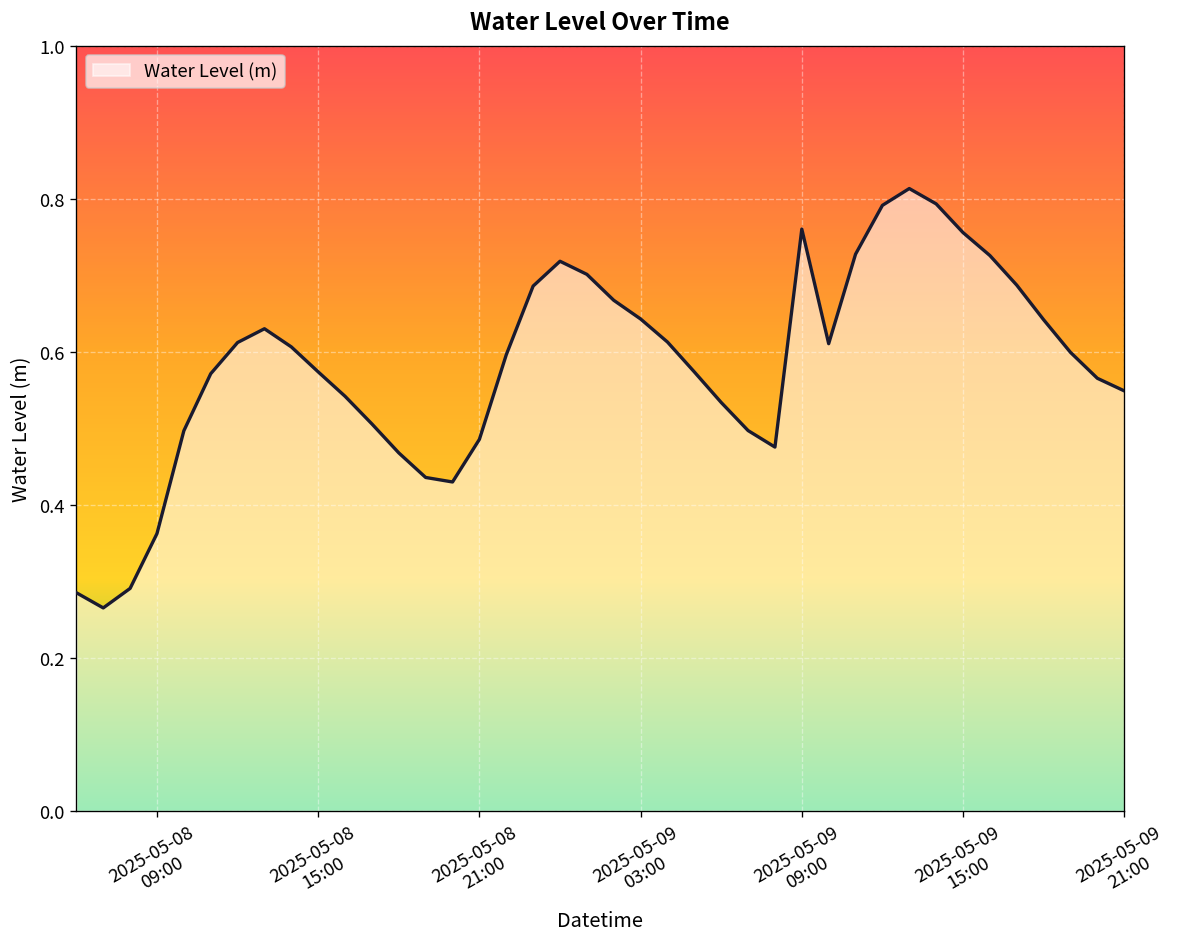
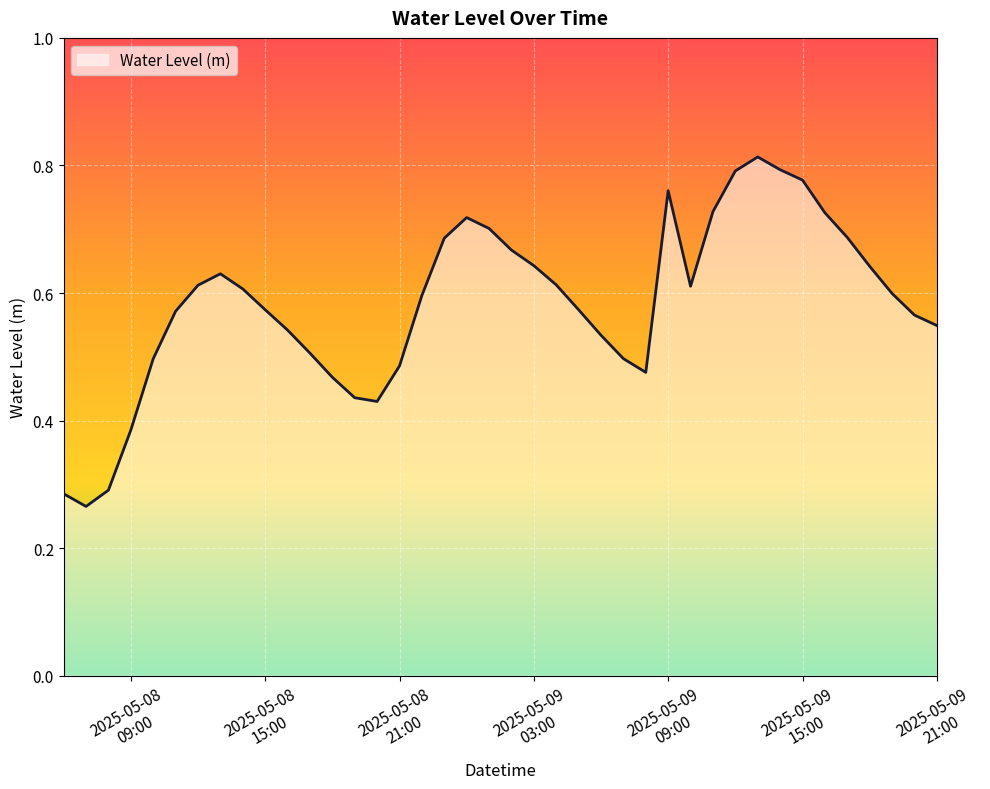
  {
-   "2025-05-08 09:00": 0.36,
+   "2025-05-08 09:00": 0.39,
    "2025-05-08 15:00": 0.57,
    "2025-05-08 21:00": 0.49,
    "2025-05-09 03:00": 0.64,
    "2025-05-09 09:00": 0.76,
-   "2025-05-09 15:00": 0.76,
+   "2025-05-09 15:00": 0.78,
    "2025-05-09 21:00": 0.55
  }
